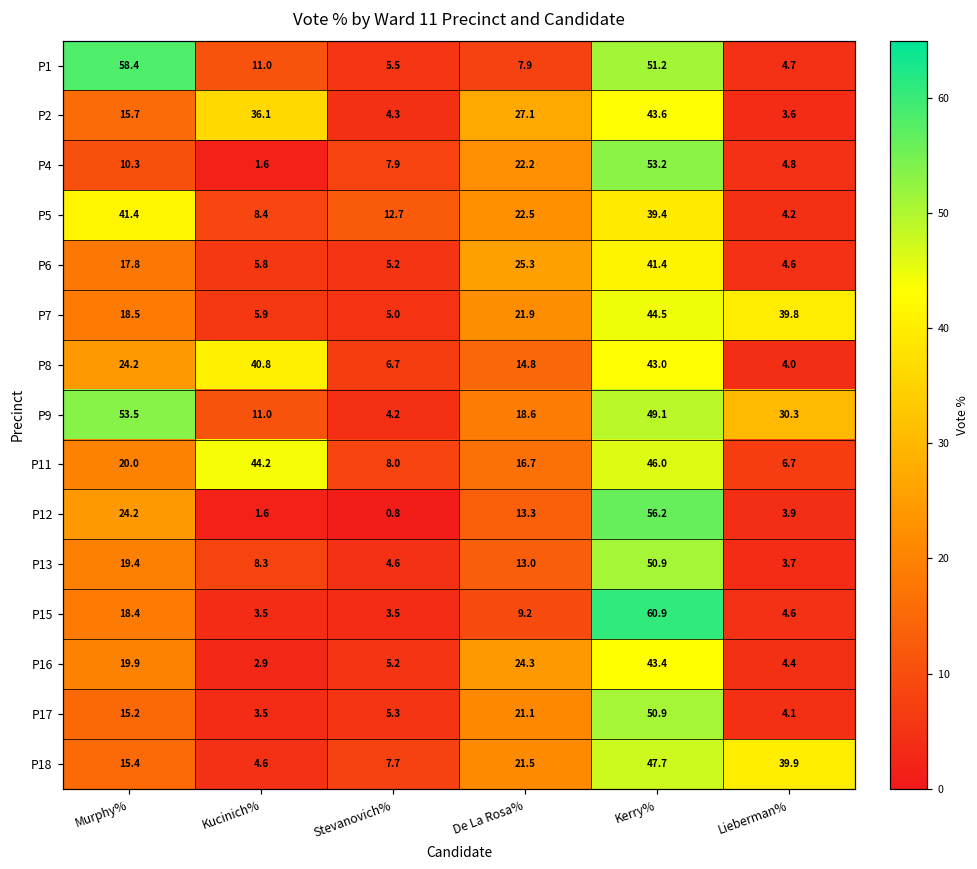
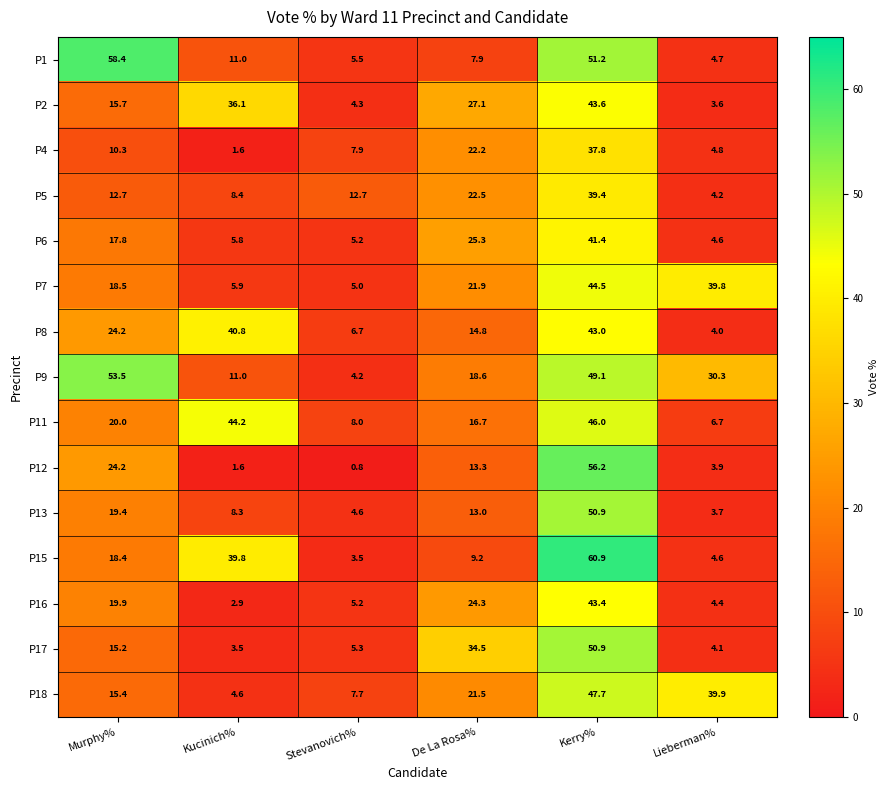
  {
    "P1": {
      "Murphy%": 58.4,
      "Kucinich%": 11.0,
      "Stevanovich%": 5.5,
      "De La Rosa%": 7.9,
      "Kerry%": 51.2,
      "Lieberman%": 4.7
    },
    "P2": {
      "Murphy%": 15.7,
      "Kucinich%": 36.1,
      "Stevanovich%": 4.3,
      "De La Rosa%": 27.1,
      "Kerry%": 43.6,
      "Lieberman%": 3.6
    },
    "P4": {
      "Murphy%": 10.3,
      "Kucinich%": 1.6,
      "Stevanovich%": 7.9,
      "De La Rosa%": 22.2,
-     "Kerry%": 53.2,
+     "Kerry%": 37.8,
      "Lieberman%": 4.8
    },
    "P5": {
-     "Murphy%": 41.4,
+     "Murphy%": 12.7,
      "Kucinich%": 8.4,
      "Stevanovich%": 12.7,
      "De La Rosa%": 22.5,
      "Kerry%": 39.4,
      "Lieberman%": 4.2
    },
    "P6": {
      "Murphy%": 17.8,
      "Kucinich%": 5.8,
      "Stevanovich%": 5.2,
      "De La Rosa%": 25.3,
      "Kerry%": 41.4,
      "Lieberman%": 4.6
    },
    "P7": {
      "Murphy%": 18.5,
      "Kucinich%": 5.9,
      "Stevanovich%": 5.0,
      "De La Rosa%": 21.9,
      "Kerry%": 44.5,
      "Lieberman%": 39.8
    },
    "P8": {
      "Murphy%": 24.2,
      "Kucinich%": 40.8,
      "Stevanovich%": 6.7,
      "De La Rosa%": 14.8,
      "Kerry%": 43.0,
      "Lieberman%": 4.0
    },
    "P9": {
      "Murphy%": 53.5,
      "Kucinich%": 11.0,
      "Stevanovich%": 4.2,
      "De La Rosa%": 18.6,
      "Kerry%": 49.1,
      "Lieberman%": 30.3
    },
    "P11": {
      "Murphy%": 20.0,
      "Kucinich%": 44.2,
      "Stevanovich%": 8.0,
      "De La Rosa%": 16.7,
      "Kerry%": 46.0,
      "Lieberman%": 6.7
    },
    "P12": {
      "Murphy%": 24.2,
      "Kucinich%": 1.6,
      "Stevanovich%": 0.8,
      "De La Rosa%": 13.3,
      "Kerry%": 56.2,
      "Lieberman%": 3.9
    },
    "P13": {
      "Murphy%": 19.4,
      "Kucinich%": 8.3,
      "Stevanovich%": 4.6,
      "De La Rosa%": 13.0,
      "Kerry%": 50.9,
      "Lieberman%": 3.7
    },
    "P15": {
      "Murphy%": 18.4,
-     "Kucinich%": 3.5,
+     "Kucinich%": 39.8,
      "Stevanovich%": 3.5,
      "De La Rosa%": 9.2,
      "Kerry%": 60.9,
      "Lieberman%": 4.6
    },
    "P16": {
      "Murphy%": 19.9,
      "Kucinich%": 2.9,
      "Stevanovich%": 5.2,
      "De La Rosa%": 24.3,
      "Kerry%": 43.4,
      "Lieberman%": 4.4
    },
    "P17": {
      "Murphy%": 15.2,
      "Kucinich%": 3.5,
      "Stevanovich%": 5.3,
-     "De La Rosa%": 21.1,
+     "De La Rosa%": 34.5,
      "Kerry%": 50.9,
      "Lieberman%": 4.1
    },
    "P18": {
      "Murphy%": 15.4,
      "Kucinich%": 4.6,
      "Stevanovich%": 7.7,
      "De La Rosa%": 21.5,
      "Kerry%": 47.7,
      "Lieberman%": 39.9
    }
  }
